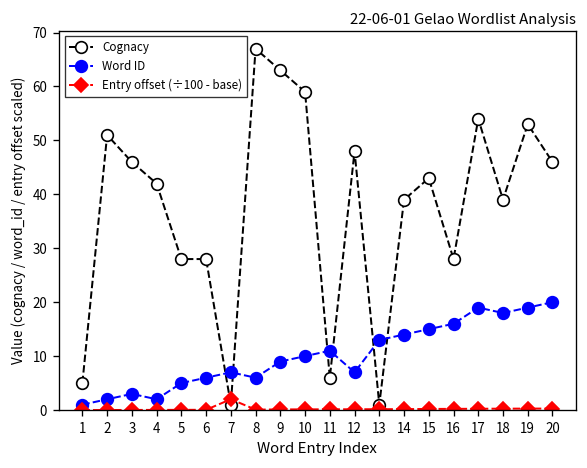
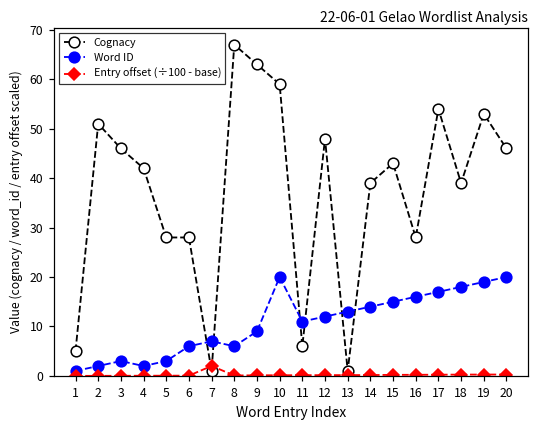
  {
    "Cognacy": {
      "1": 5,
      "2": 51,
      "3": 46,
      "4": 42,
      "5": 28,
      "6": 28,
      "7": 1,
      "8": 67,
      "9": 63,
      "10": 59,
      "11": 6,
      "12": 48,
      "13": 1,
      "14": 39,
      "15": 43,
      "16": 28,
      "17": 54,
      "18": 39,
      "19": 53,
      "20": 46
    },
    "Word ID": {
      "1": 1,
      "2": 2,
      "3": 3,
      "4": 2,
-     "5": 5,
+     "5": 3,
      "6": 6,
      "7": 7,
      "8": 6,
      "9": 9,
-     "10": 10,
+     "10": 20,
      "11": 11,
-     "12": 7,
+     "12": 12,
      "13": 13,
      "14": 14,
      "15": 15,
      "16": 16,
-     "17": 19,
+     "17": 17,
      "18": 18,
      "19": 19,
      "20": 20
    },
    "Entry offset (÷100 - base)": {
      "1": 0,
      "2": 0,
      "3": 0,
      "4": 0,
      "5": 0,
      "6": 0,
      "7": 2,
      "8": 0,
      "9": 0,
      "10": 0,
      "11": 0,
      "12": 0,
      "13": 0,
      "14": 0,
      "15": 0,
      "16": 0,
      "17": 0,
      "18": 0,
      "19": 0,
      "20": 0
    }
  }
